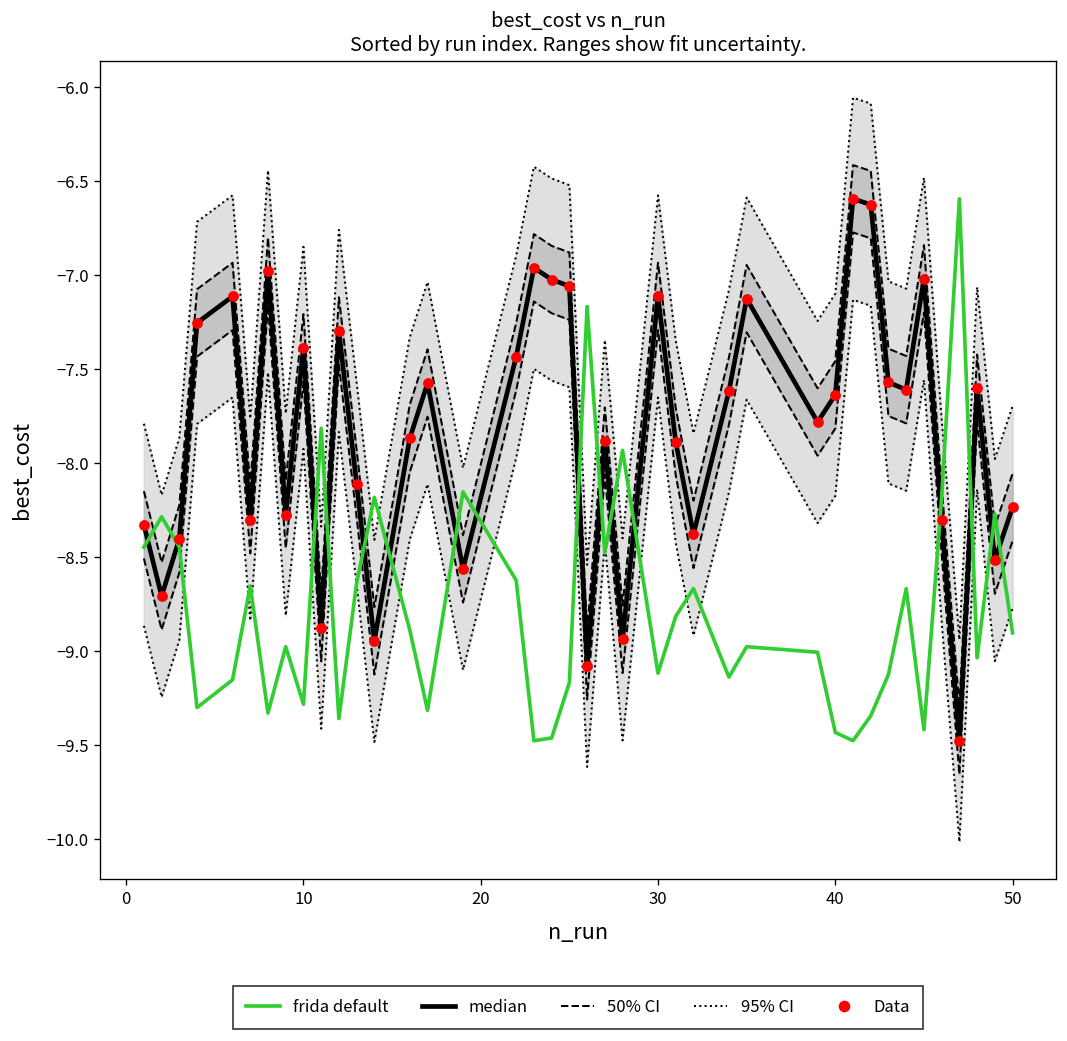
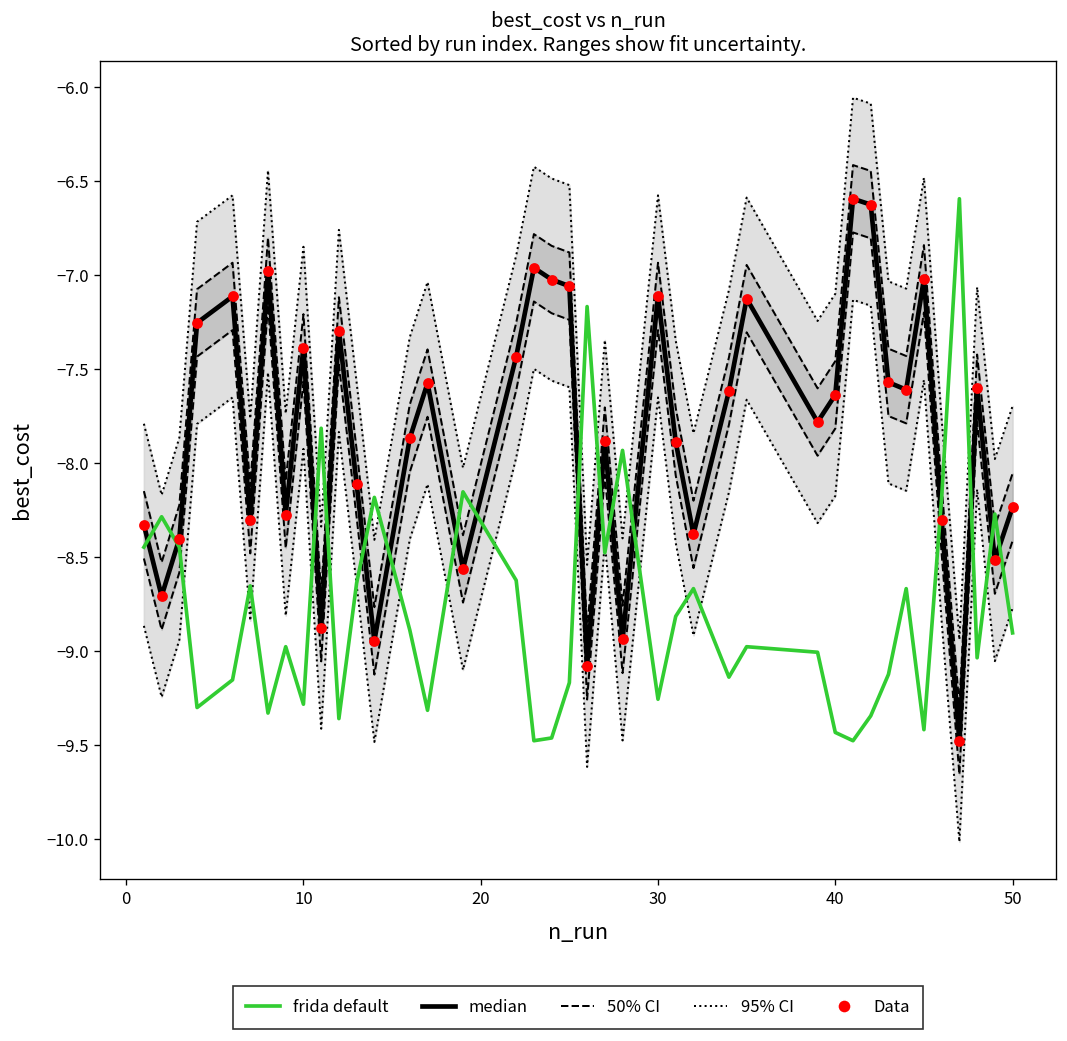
  {
    "frida default": {
      "10": -9.28,
-     "30": -9.12,
+     "30": -9.26,
      "40": -9.43,
      "50": -8.90
    }
  }
